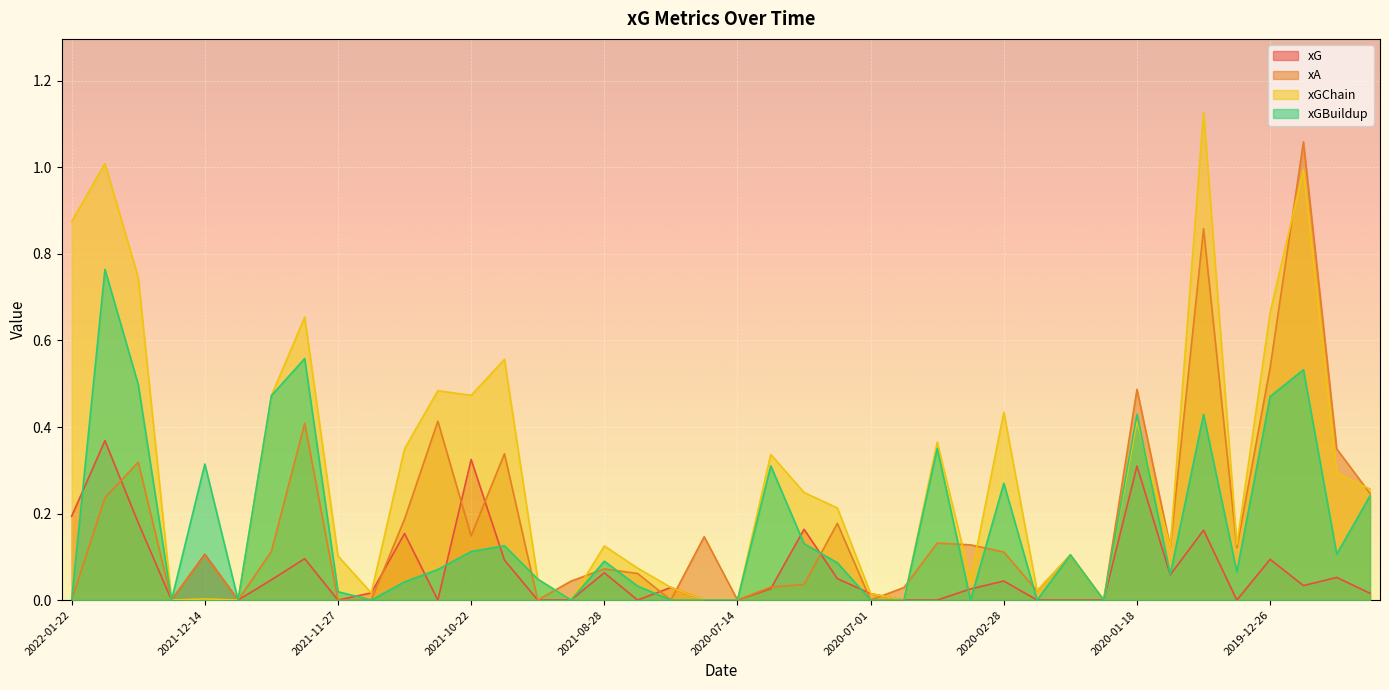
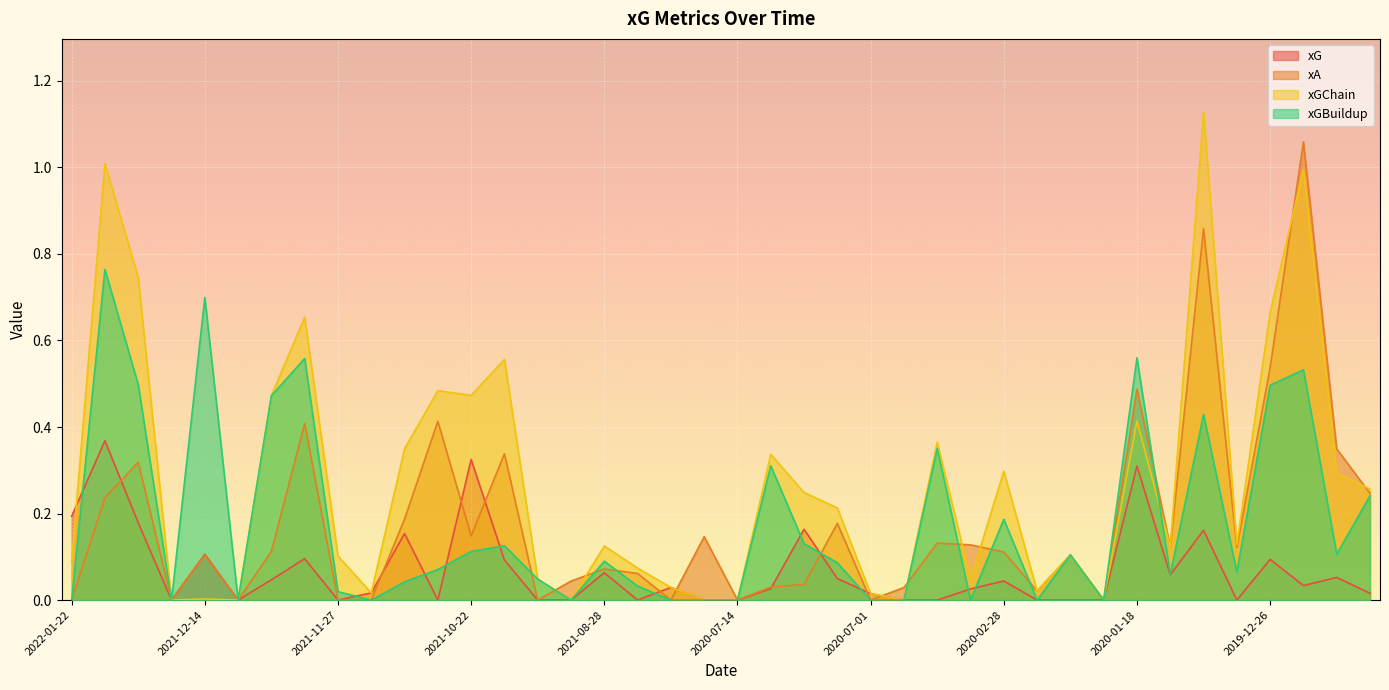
  {
    "xGChain": {
-     "2022-01-22": 0.87,
+     "2022-01-22": 0.09,
      "2021-12-14": 0.00,
      "2021-11-27": 0.10,
      "2021-10-22": 0.47,
      "2021-08-28": 0.13,
-     "2020-02-28": 0.43,
+     "2020-02-28": 0.30,
      "2020-01-18": 0.41,
      "2019-12-26": 0.66
    },
    "xGBuildup": {
-     "2021-12-14": 0.31,
+     "2021-12-14": 0.70,
      "2021-11-27": 0.02,
      "2021-10-22": 0.11,
      "2021-08-28": 0.09,
-     "2020-02-28": 0.27,
-     "2020-01-18": 0.43,
-     "2019-12-26": 0.47
+     "2020-02-28": 0.19,
+     "2020-01-18": 0.56,
+     "2019-12-26": 0.50
    }
  }
